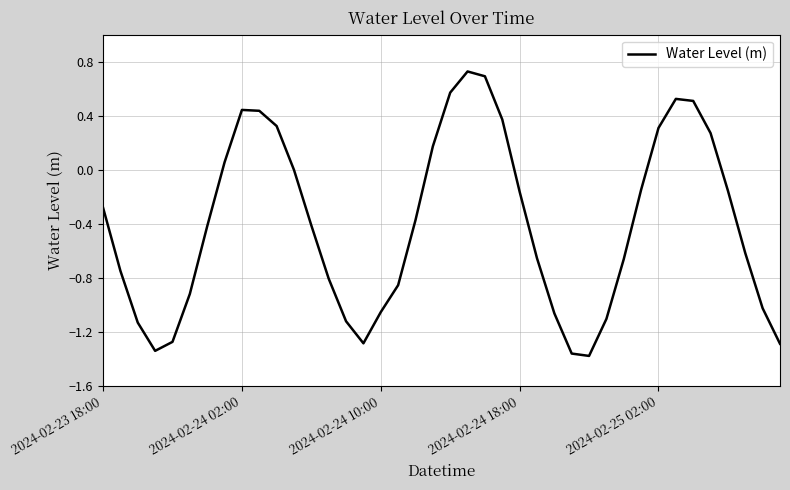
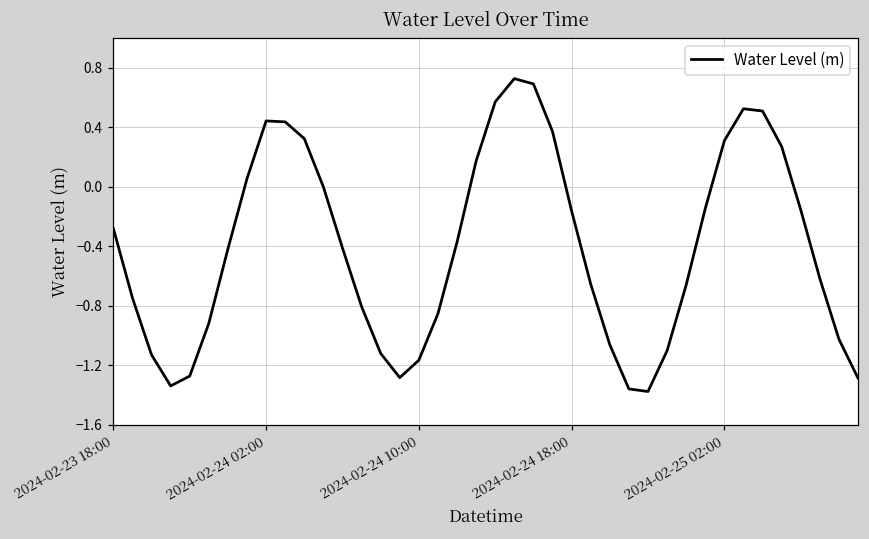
  {
    "2024-02-23 18:00": -0.28,
    "2024-02-24 02:00": 0.44,
-   "2024-02-24 10:00": -1.05,
+   "2024-02-24 10:00": -1.17,
    "2024-02-24 18:00": -0.16,
    "2024-02-25 02:00": 0.31
  }
